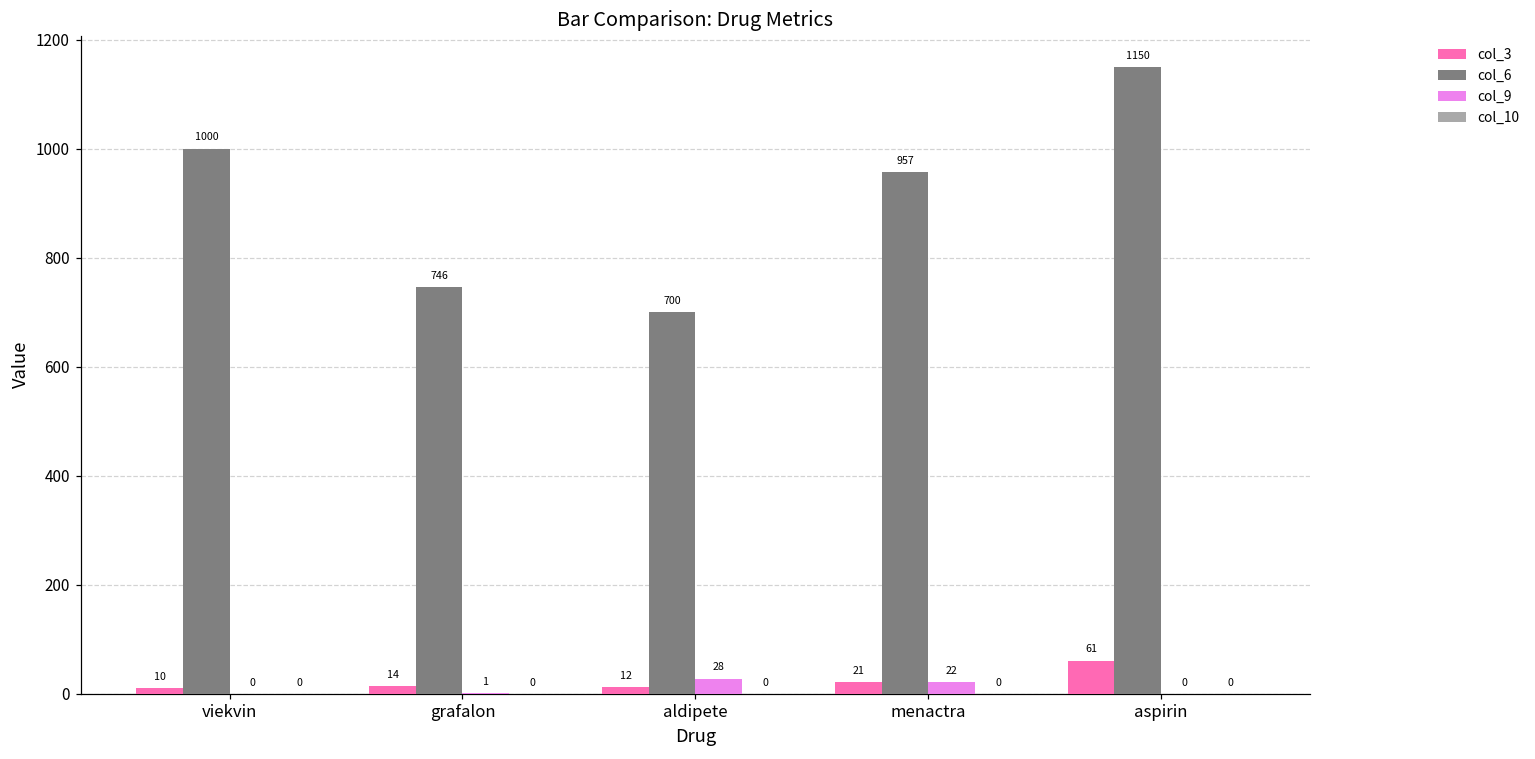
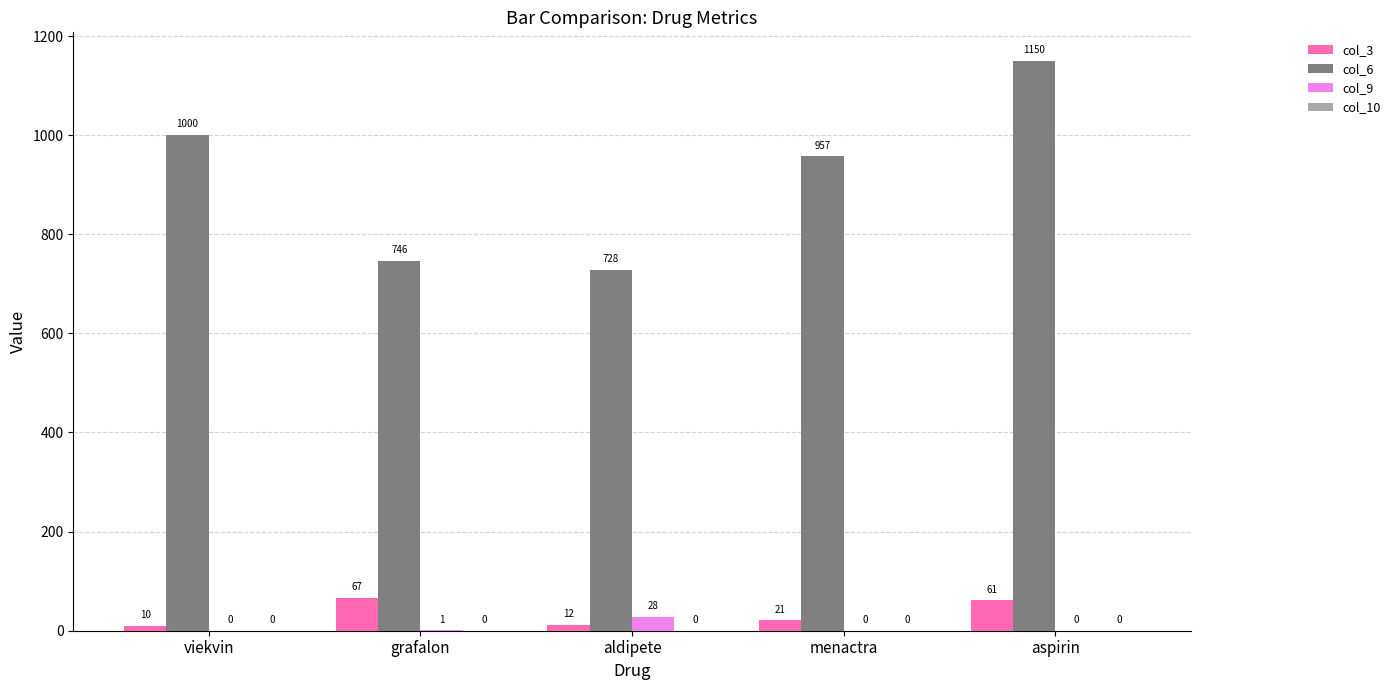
  {
    "col_3": {
      "viekvin": 10,
-     "grafalon": 14,
+     "grafalon": 67,
      "aldipete": 12,
      "menactra": 21,
      "aspirin": 61
    },
    "col_6": {
      "viekvin": 1000,
      "grafalon": 746,
-     "aldipete": 700,
+     "aldipete": 728,
      "menactra": 957,
      "aspirin": 1150
    },
    "col_9": {
      "viekvin": 0,
      "grafalon": 1,
      "aldipete": 28,
-     "menactra": 22,
+     "menactra": 0,
      "aspirin": 0
    },
    "col_10": {
      "viekvin": 0,
      "grafalon": 0,
      "aldipete": 0,
      "menactra": 0,
      "aspirin": 0
    }
  }
